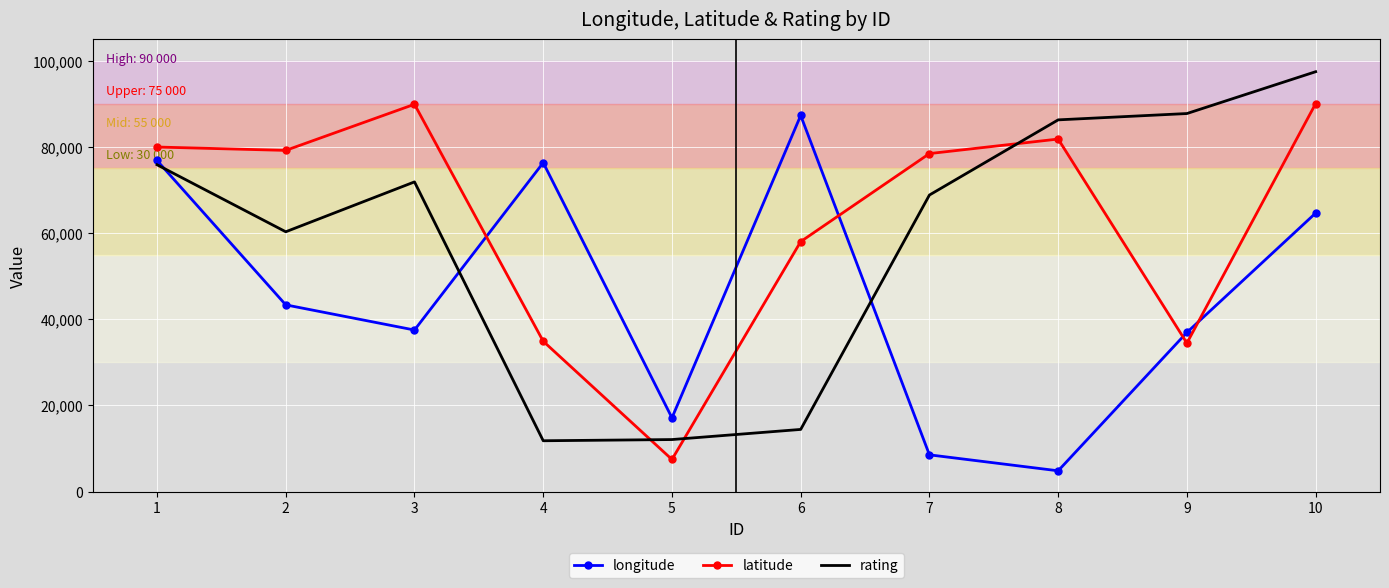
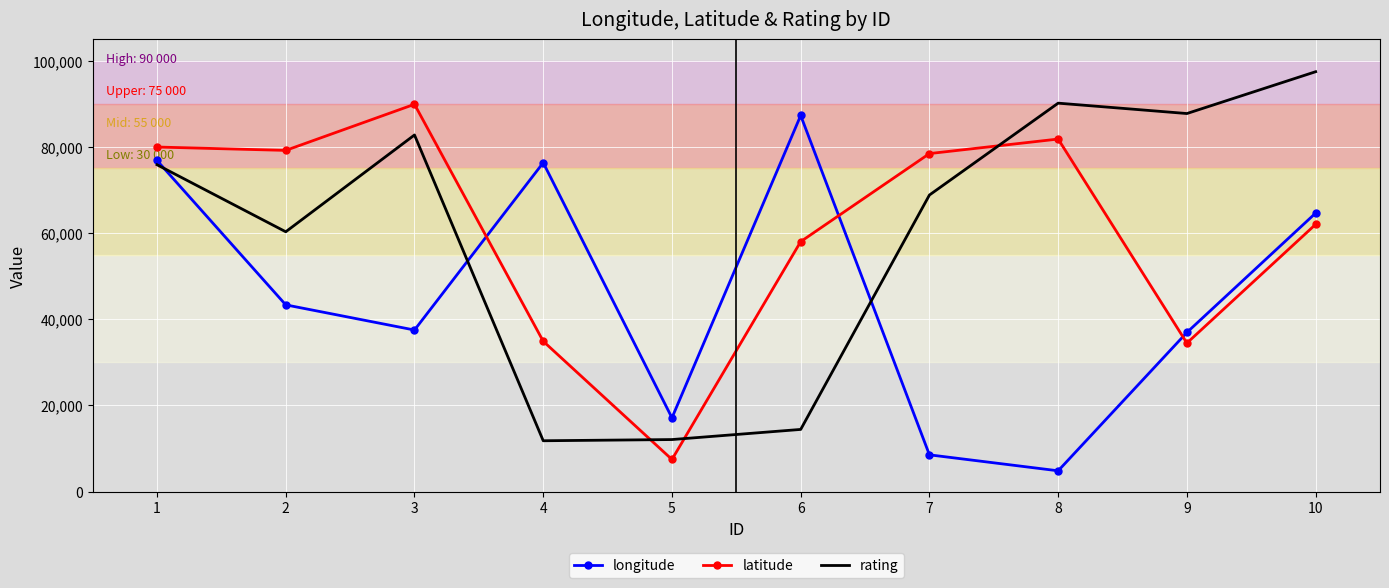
  {
    "longitude": {
      "2": "43,000",
      "3": "37,000",
      "4": "76,000",
      "5": "17,000",
      "6": "87,000",
      "7": "9,000",
      "8": "5,000",
      "9": "37,000",
      "10": "65,000"
    },
    "latitude": {
      "2": "79,000",
      "3": "90,000",
      "4": "35,000",
      "5": "7,000",
      "6": "58,000",
      "7": "78,000",
      "8": "82,000",
      "9": "34,000",
-     "10": "90,000"
+     "10": "62,000"
    },
    "rating": {
      "1": "76,000",
      "2": "60,000",
-     "3": "72,000",
+     "3": "83,000",
      "4": "12,000",
      "5": "12,000",
      "6": "14,000",
      "7": "69,000",
-     "8": "86,000",
+     "8": "90,000",
      "9": "88,000",
      "10": "97,000"
    }
  }
